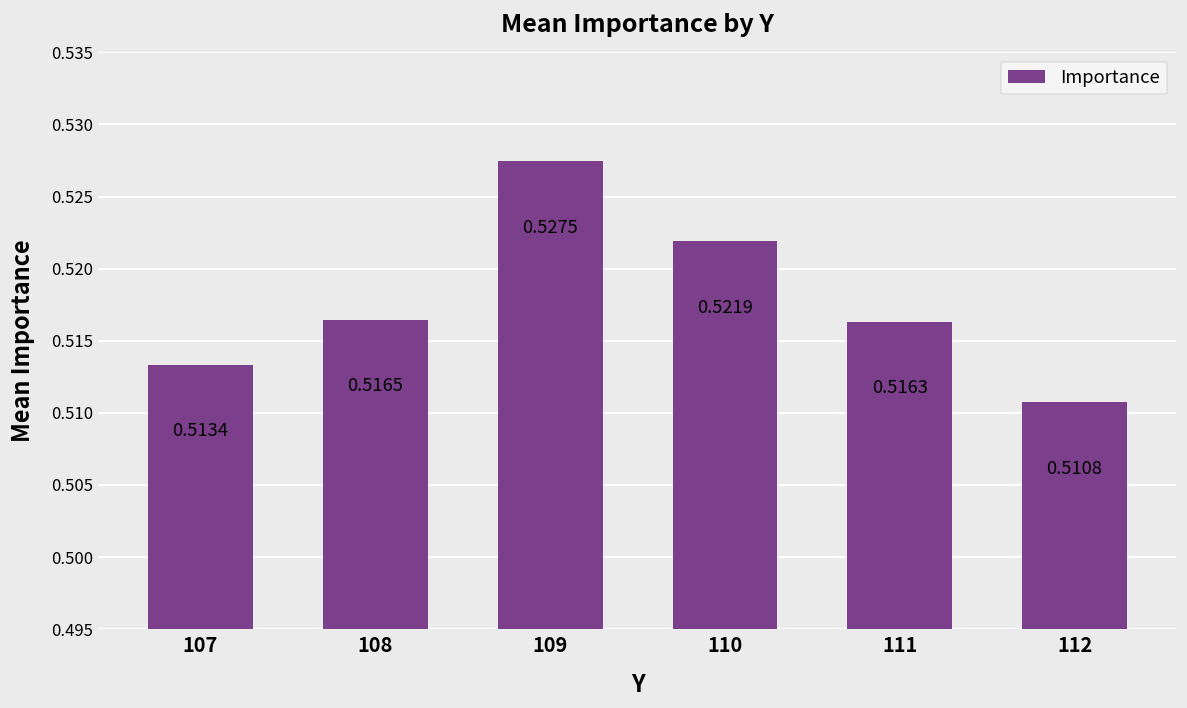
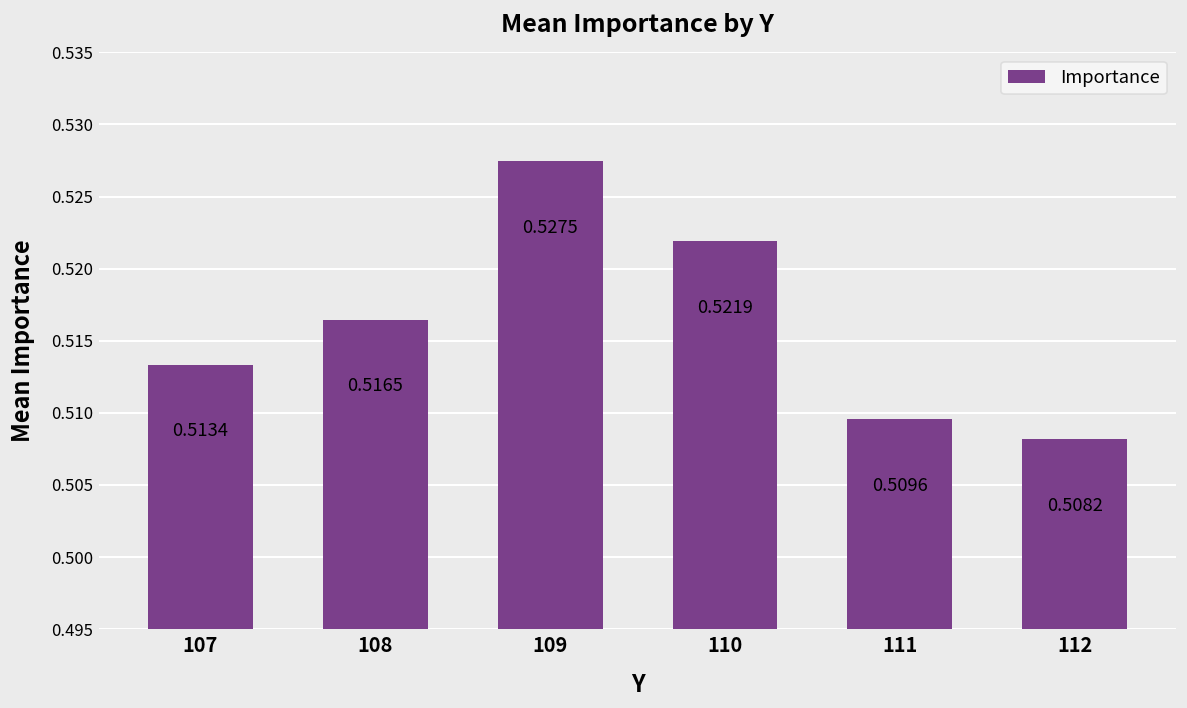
  {
    "107": 0.5134,
    "108": 0.5165,
    "109": 0.5275,
    "110": 0.5219,
-   "111": 0.5163,
-   "112": 0.5108
+   "111": 0.5096,
+   "112": 0.5082
  }
